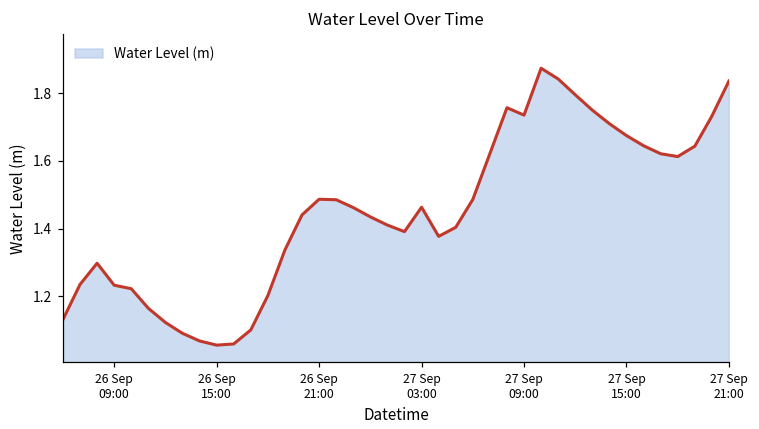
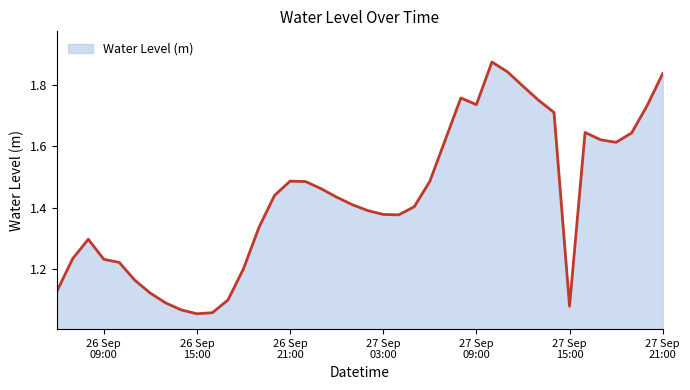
  {
    "26 Sep 09:00": 1.23,
    "26 Sep 15:00": 1.05,
    "26 Sep 21:00": 1.49,
-   "27 Sep 03:00": 1.46,
+   "27 Sep 03:00": 1.38,
    "27 Sep 09:00": 1.74,
-   "27 Sep 15:00": 1.68,
+   "27 Sep 15:00": 1.08,
    "27 Sep 21:00": 1.84
  }
